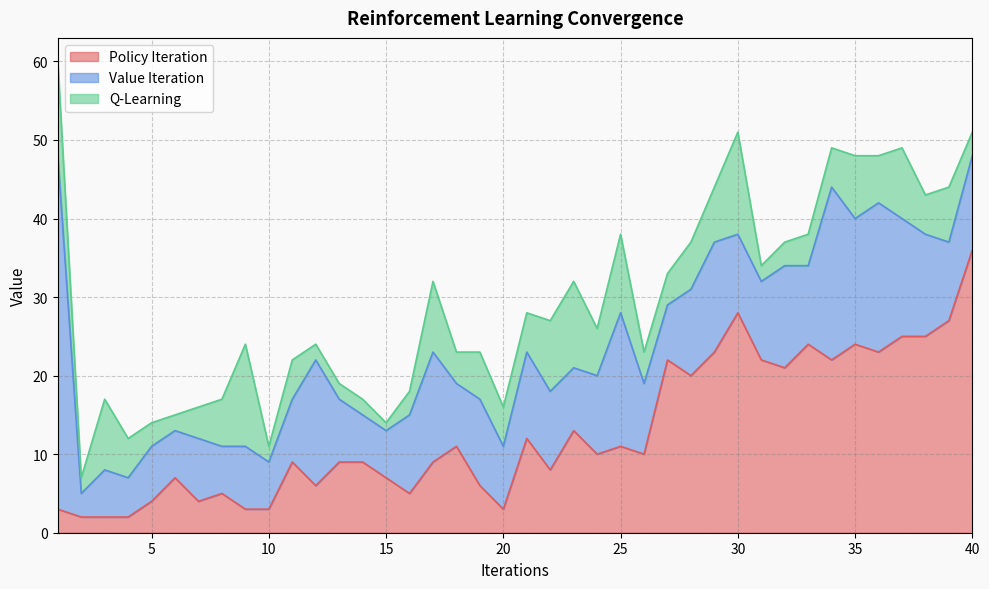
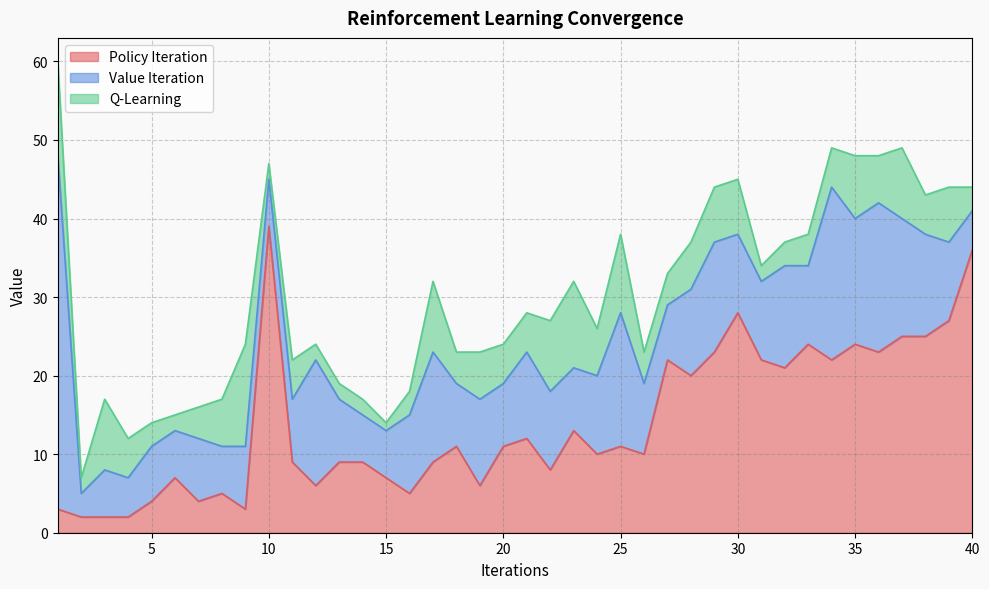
  {
    "Policy Iteration": {
      "5": 4,
-     "10": 3,
+     "10": 39,
      "15": 7,
-     "20": 3,
+     "20": 11,
      "25": 11,
      "30": 28,
      "35": 24,
      "40": 36
    },
    "Value Iteration": {
      "5": 7,
      "10": 6,
      "15": 6,
      "20": 8,
      "25": 17,
      "30": 10,
      "35": 16,
-     "40": 12
+     "40": 5
    },
    "Q-Learning": {
      "5": 3,
      "10": 2,
      "15": 1,
      "20": 5,
      "25": 10,
-     "30": 13,
+     "30": 7,
      "35": 8,
      "40": 3
    }
  }
